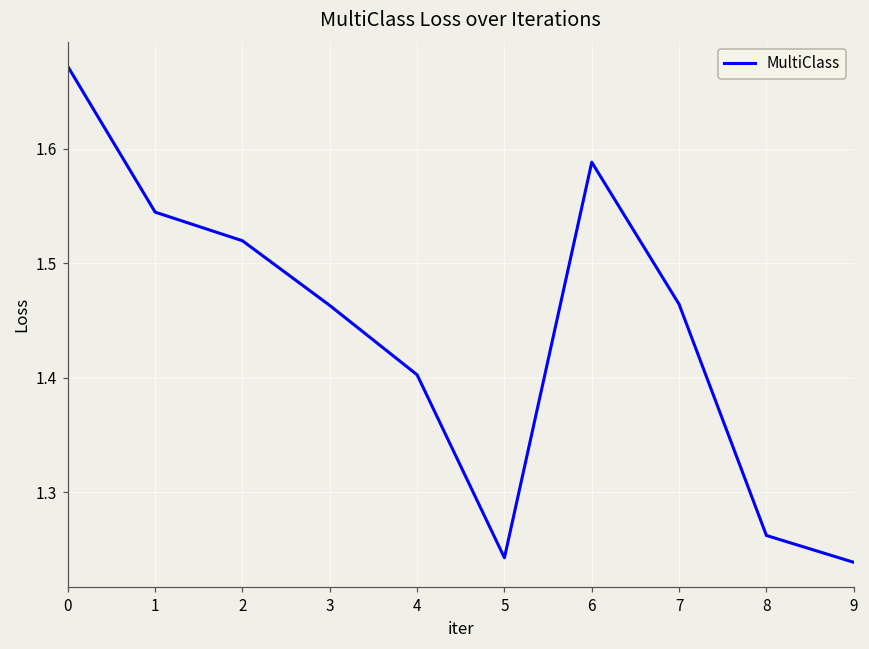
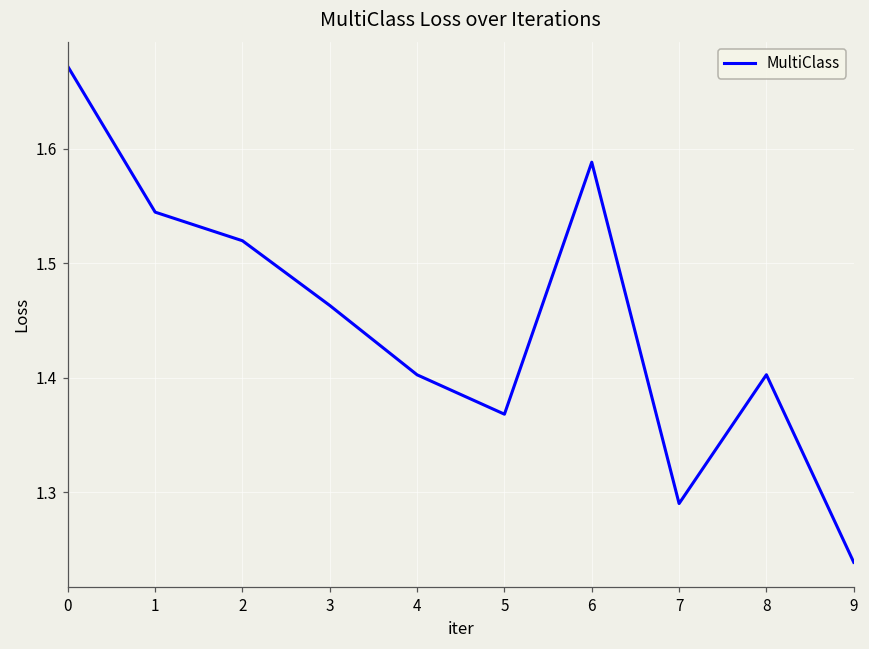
  {
    "0": 1.672,
    "1": 1.545,
    "2": 1.520,
    "3": 1.463,
    "4": 1.402,
-   "5": 1.243,
+   "5": 1.368,
    "6": 1.588,
-   "7": 1.464,
-   "8": 1.262,
+   "7": 1.290,
+   "8": 1.403,
    "9": 1.239
  }
